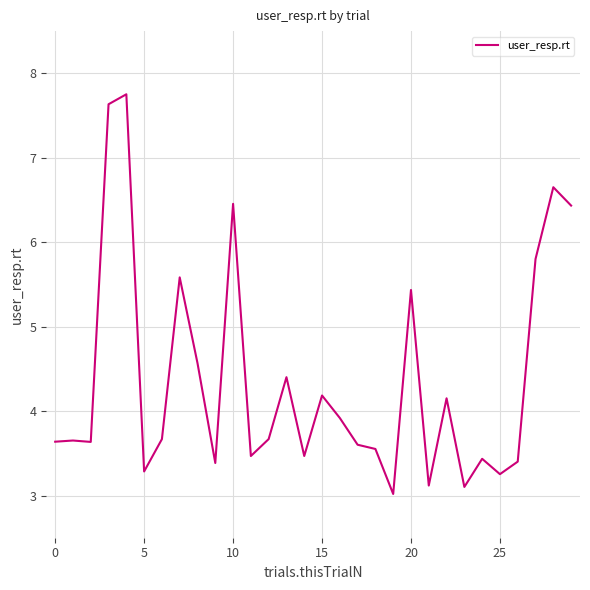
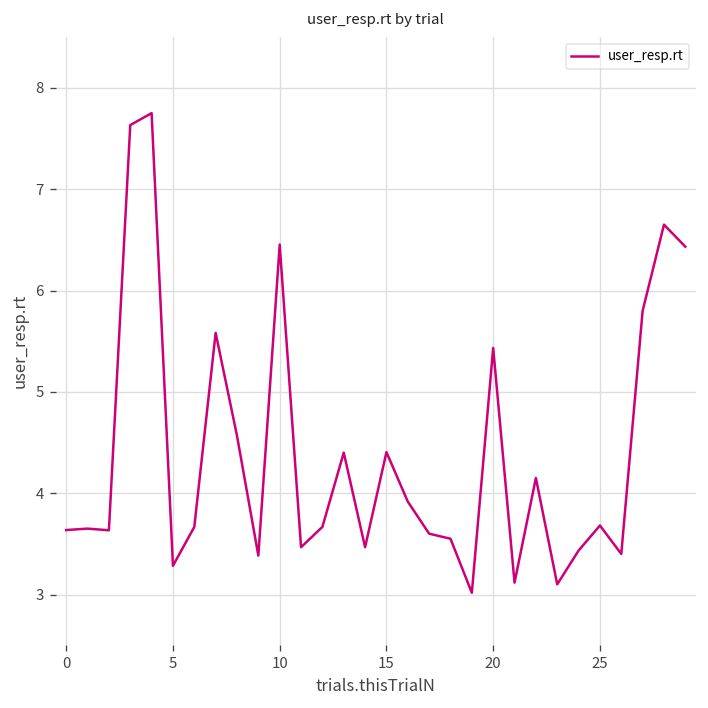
  {
    "0": 3.6,
    "5": 3.3,
    "10": 6.5,
-   "15": 4.2,
+   "15": 4.4,
    "20": 5.4,
-   "25": 3.3
+   "25": 3.7
  }
